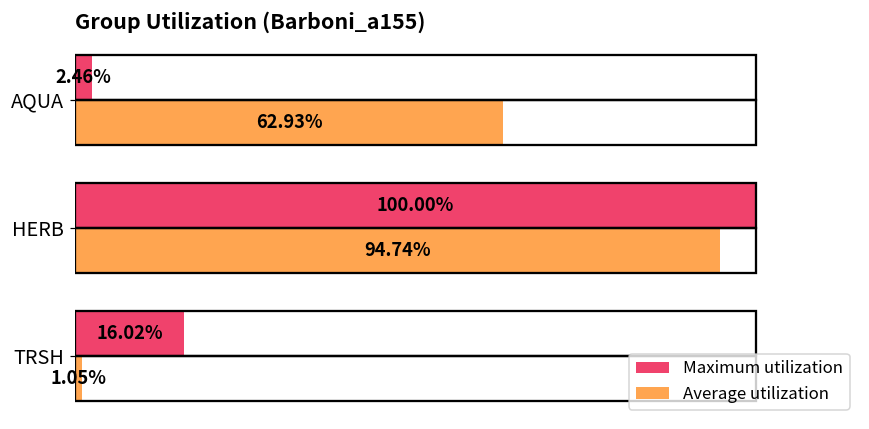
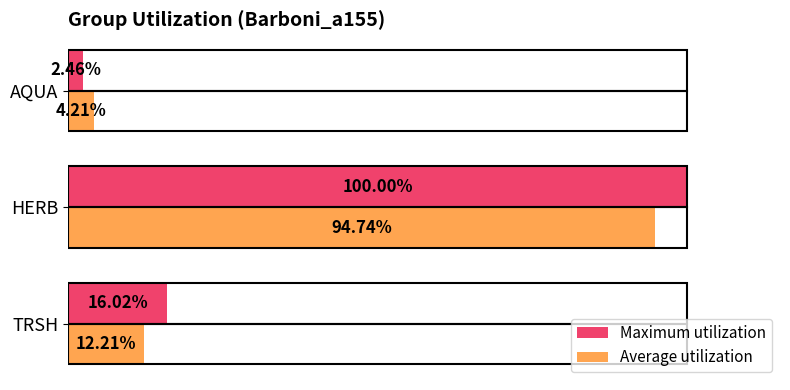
  {
    "Maximum utilization": {
      "AQUA": "2.46%",
      "HERB": "100.00%",
      "TRSH": "16.02%"
    },
    "Average utilization": {
-     "AQUA": "62.93%",
+     "AQUA": "4.21%",
      "HERB": "94.74%",
-     "TRSH": "1.05%"
+     "TRSH": "12.21%"
    }
  }
